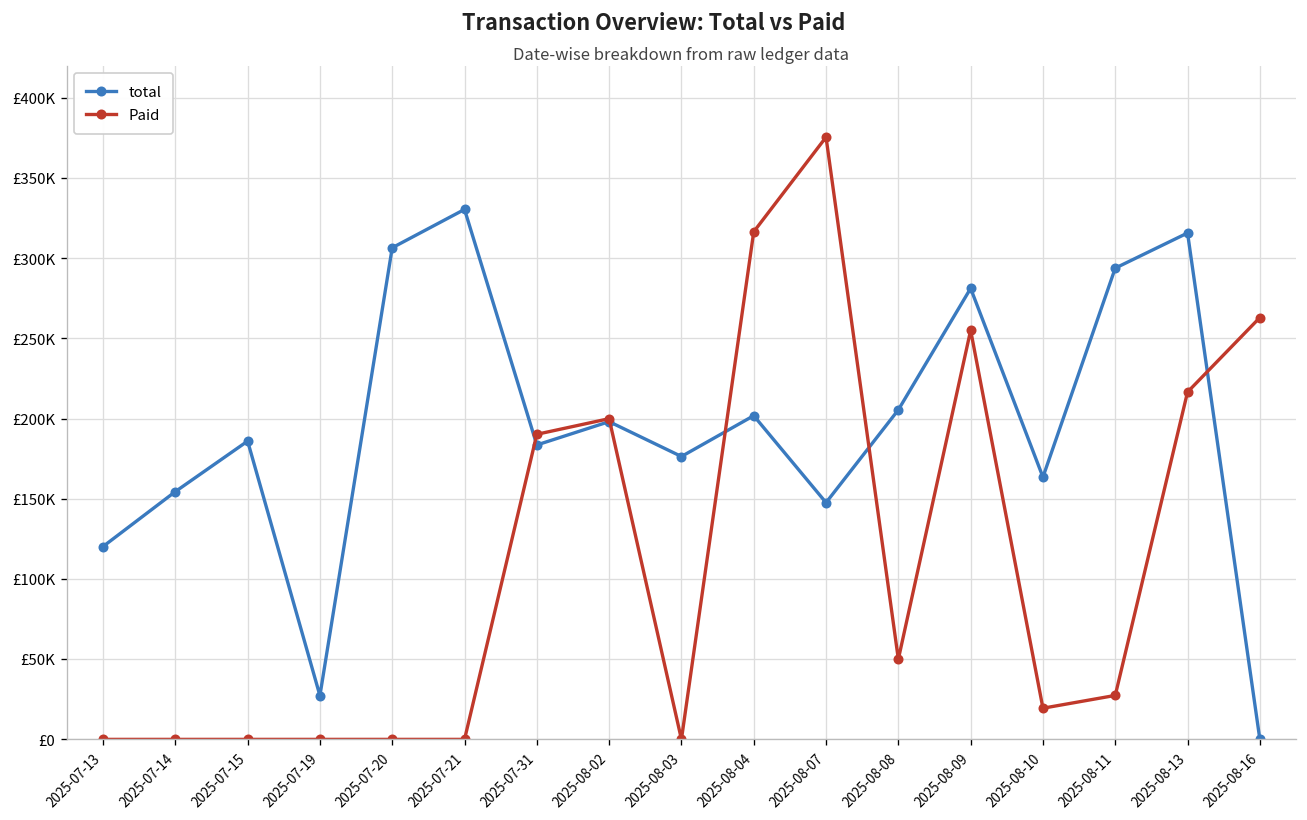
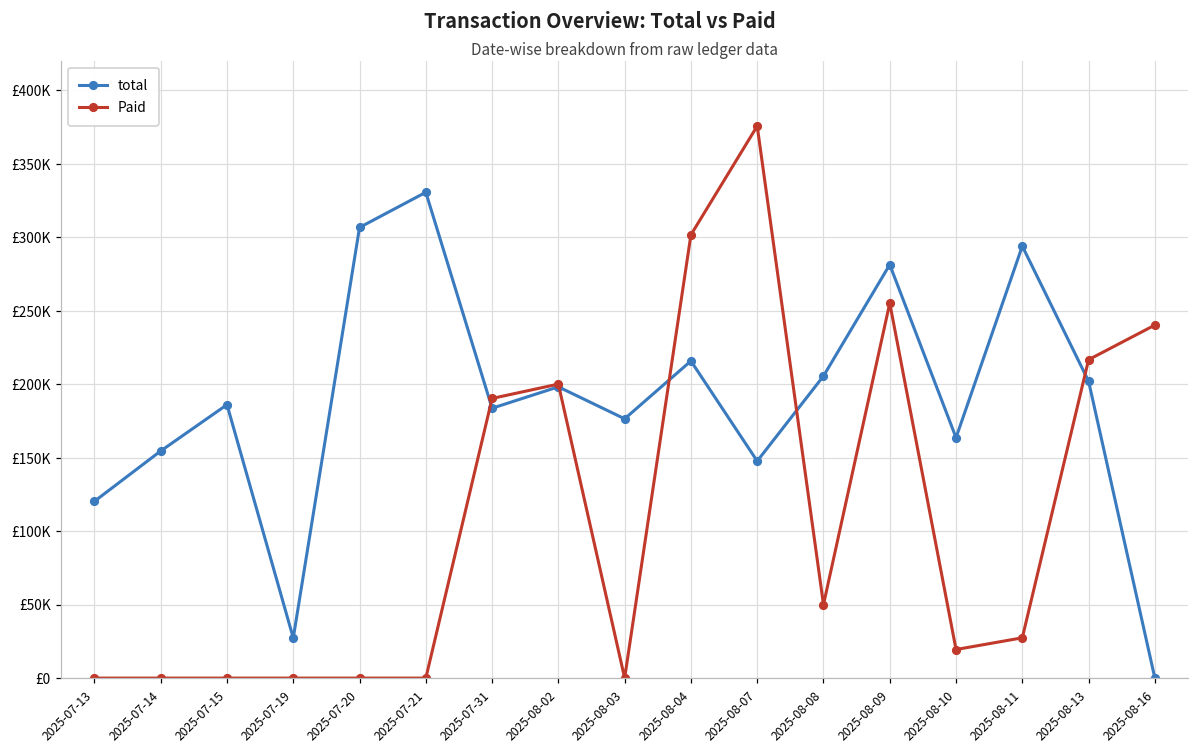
  {
    "total": {
      "2025-07-13": "£120000",
      "2025-07-14": "£155000",
      "2025-07-15": "£186000",
      "2025-07-19": "£27000",
      "2025-07-20": "£307000",
      "2025-07-21": "£330000",
      "2025-07-31": "£184000",
      "2025-08-03": "£176000",
-     "2025-08-04": "£202000",
+     "2025-08-04": "£216000",
      "2025-08-07": "£148000",
      "2025-08-08": "£205000",
      "2025-08-09": "£281000",
      "2025-08-10": "£164000",
      "2025-08-11": "£294000",
-     "2025-08-13": "£316000",
+     "2025-08-13": "£202000",
      "2025-08-16": "£0"
    },
    "Paid": {
      "2025-07-13": "£0",
      "2025-07-14": "£0",
      "2025-07-15": "£0",
      "2025-07-19": "£0",
      "2025-07-20": "£0",
      "2025-07-21": "£0",
      "2025-07-31": "£190000",
      "2025-08-03": "£0",
-     "2025-08-04": "£317000",
+     "2025-08-04": "£302000",
      "2025-08-07": "£376000",
      "2025-08-08": "£50000",
      "2025-08-09": "£255000",
      "2025-08-10": "£19000",
      "2025-08-11": "£27000",
      "2025-08-13": "£217000",
-     "2025-08-16": "£263000"
+     "2025-08-16": "£240000"
    }
  }
